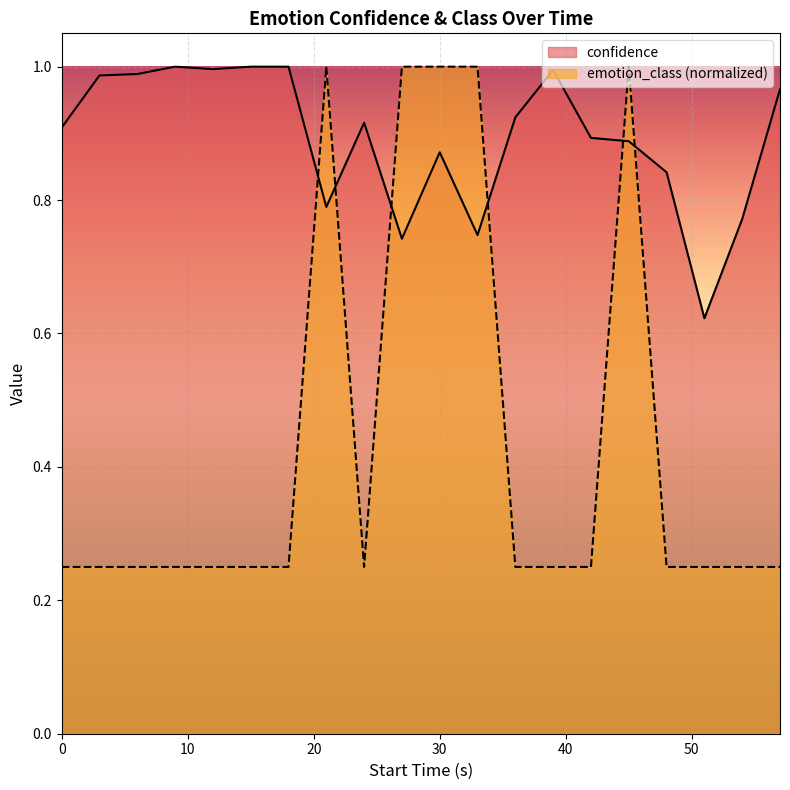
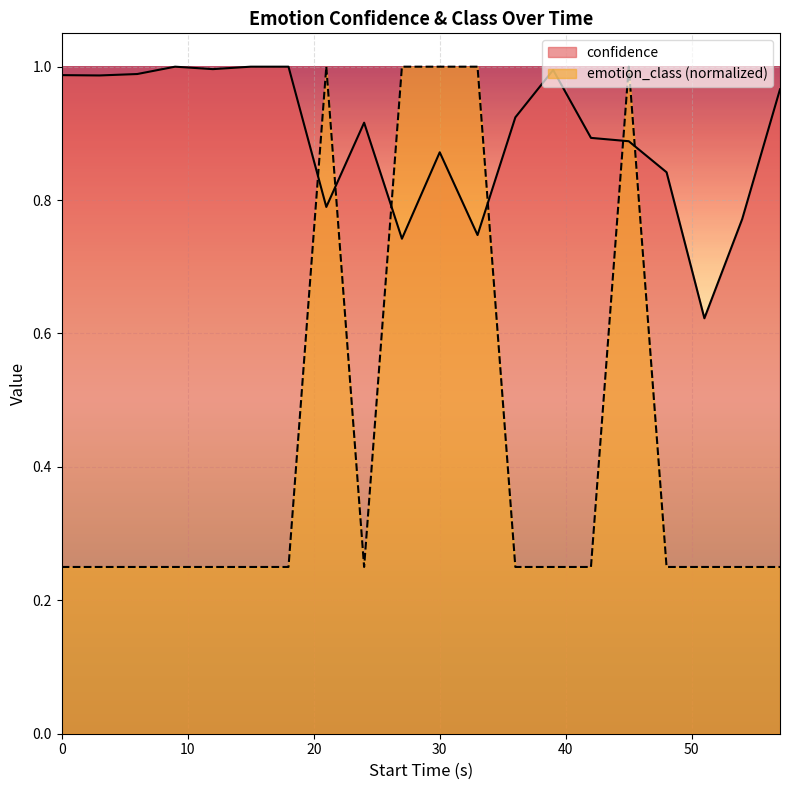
  {
    "confidence": {
-     "0": 0.91,
+     "0": 0.99,
      "30": 0.87
    },
    "emotion_class (normalized)": {
      "0": 0.25,
      "30": 1.00
    }
  }
